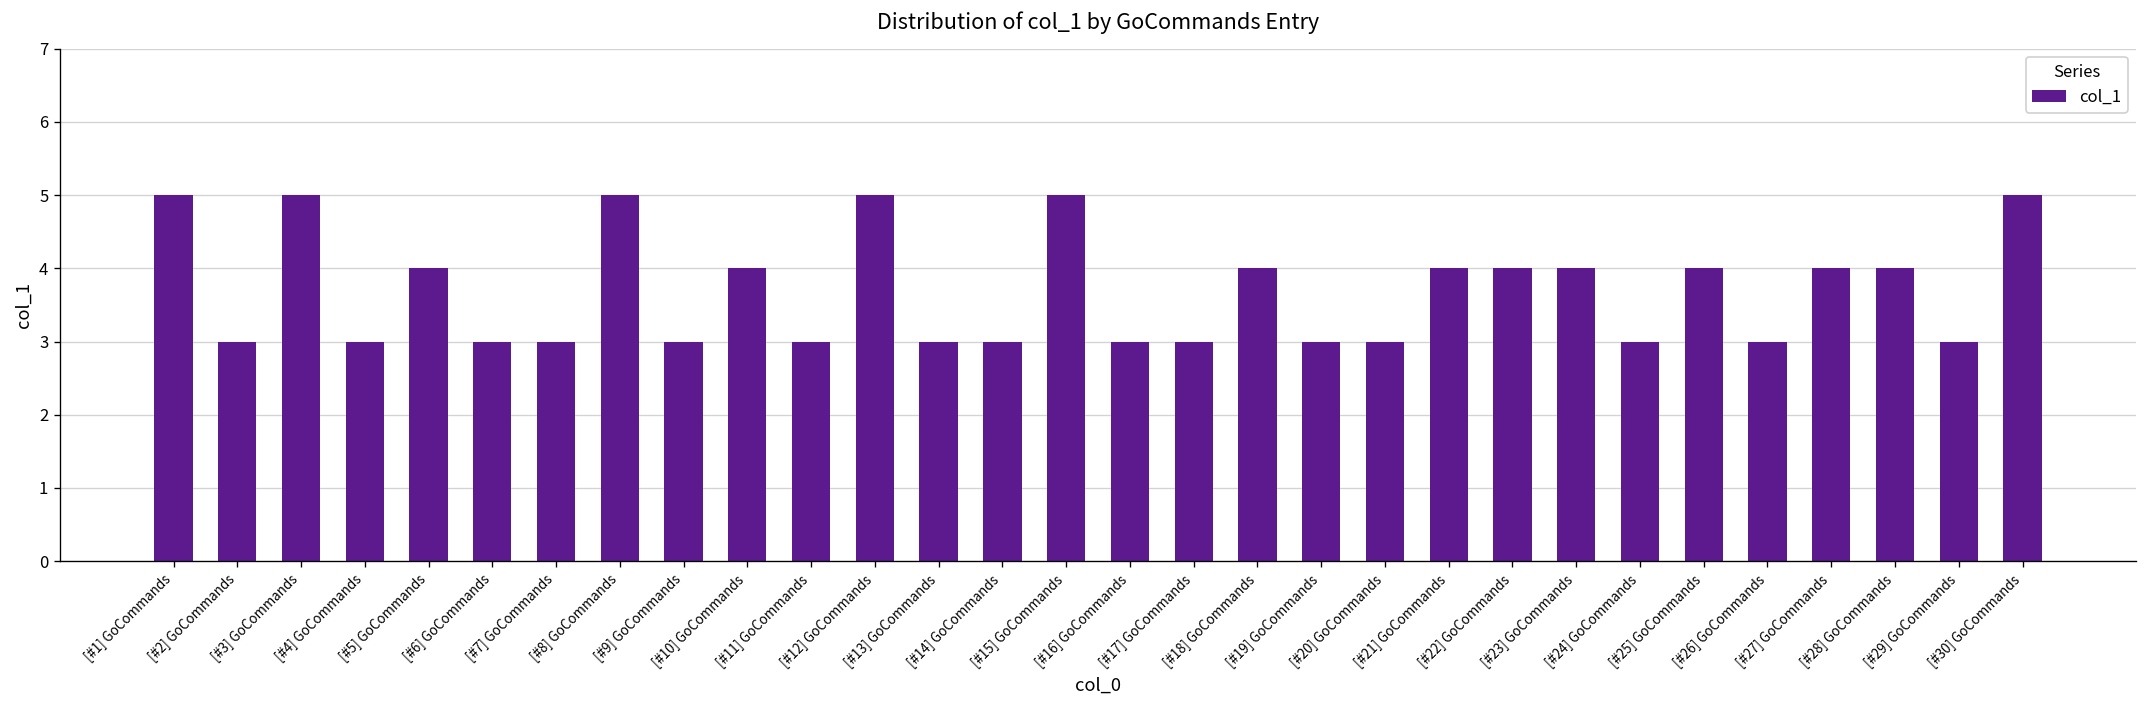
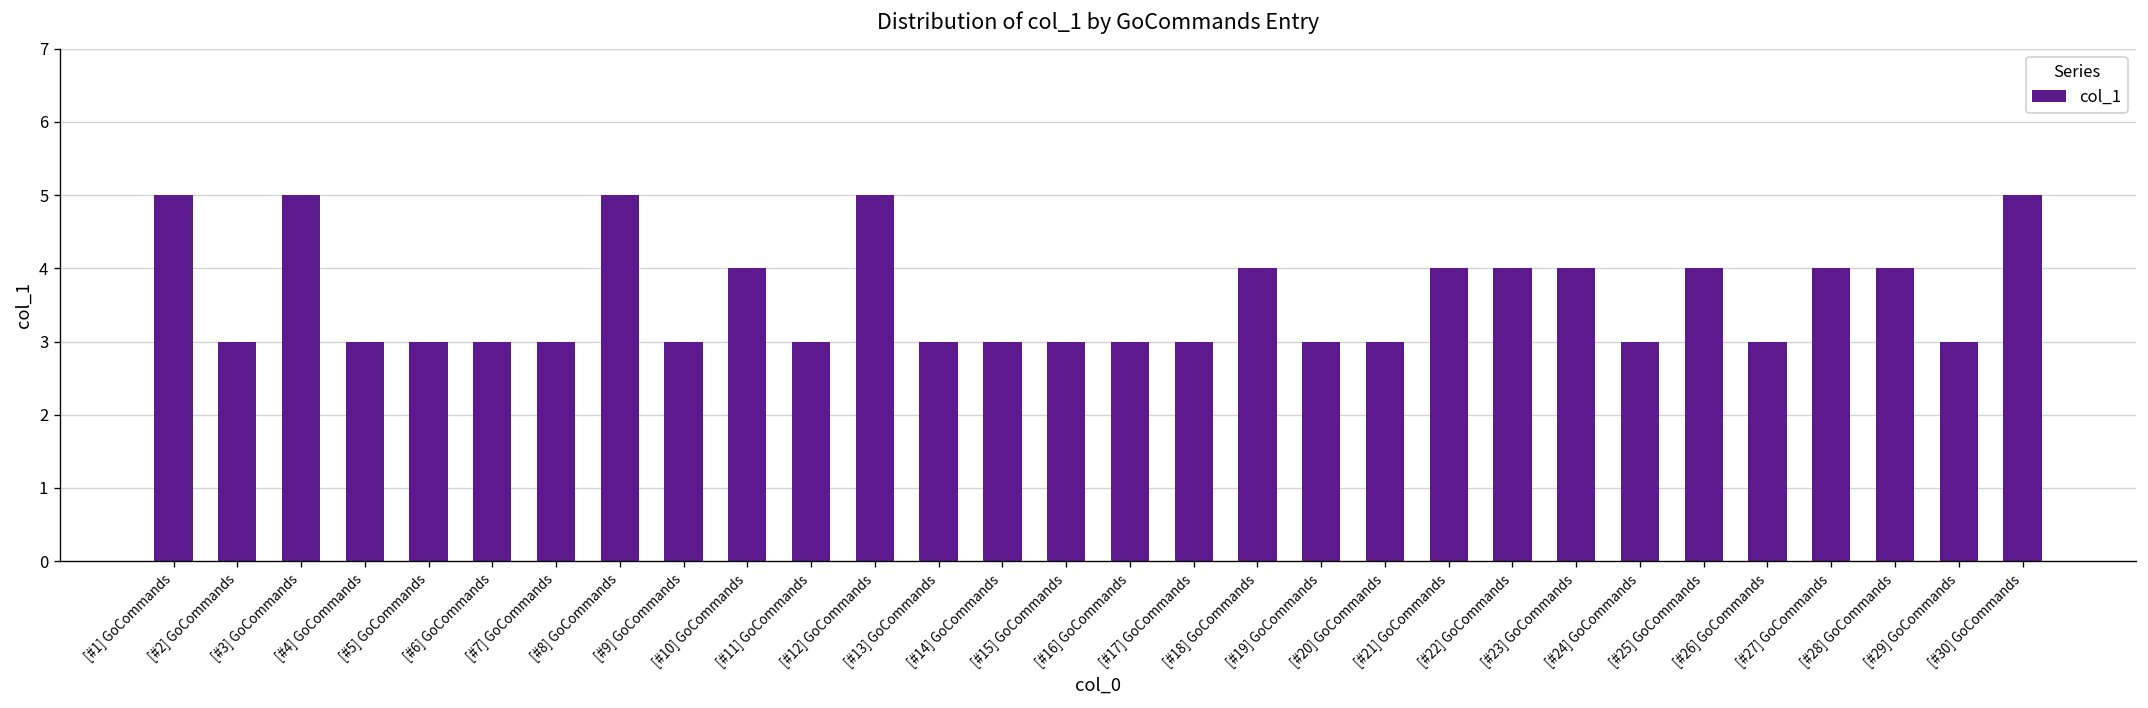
  {
    "[#1] GoCommands": 5,
    "[#2] GoCommands": 3,
    "[#3] GoCommands": 5,
    "[#4] GoCommands": 3,
-   "[#5] GoCommands": 4,
+   "[#5] GoCommands": 3,
    "[#6] GoCommands": 3,
    "[#7] GoCommands": 3,
    "[#8] GoCommands": 5,
    "[#9] GoCommands": 3,
    "[#10] GoCommands": 4,
    "[#11] GoCommands": 3,
    "[#12] GoCommands": 5,
    "[#13] GoCommands": 3,
    "[#14] GoCommands": 3,
-   "[#15] GoCommands": 5,
+   "[#15] GoCommands": 3,
    "[#16] GoCommands": 3,
    "[#17] GoCommands": 3,
    "[#18] GoCommands": 4,
    "[#19] GoCommands": 3,
    "[#20] GoCommands": 3,
    "[#21] GoCommands": 4,
    "[#22] GoCommands": 4,
    "[#23] GoCommands": 4,
    "[#24] GoCommands": 3,
    "[#25] GoCommands": 4,
    "[#26] GoCommands": 3,
    "[#27] GoCommands": 4,
    "[#28] GoCommands": 4,
    "[#29] GoCommands": 3,
    "[#30] GoCommands": 5
  }
